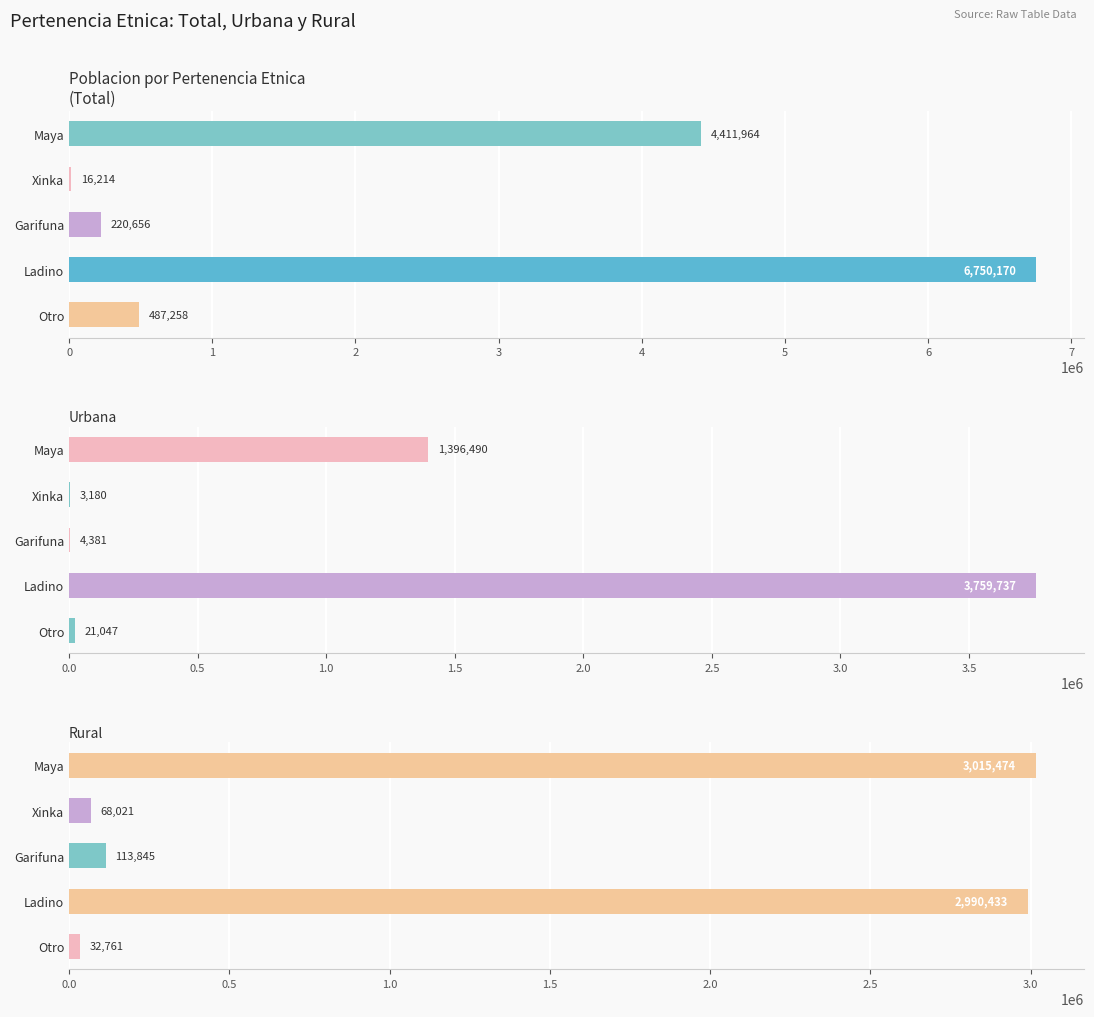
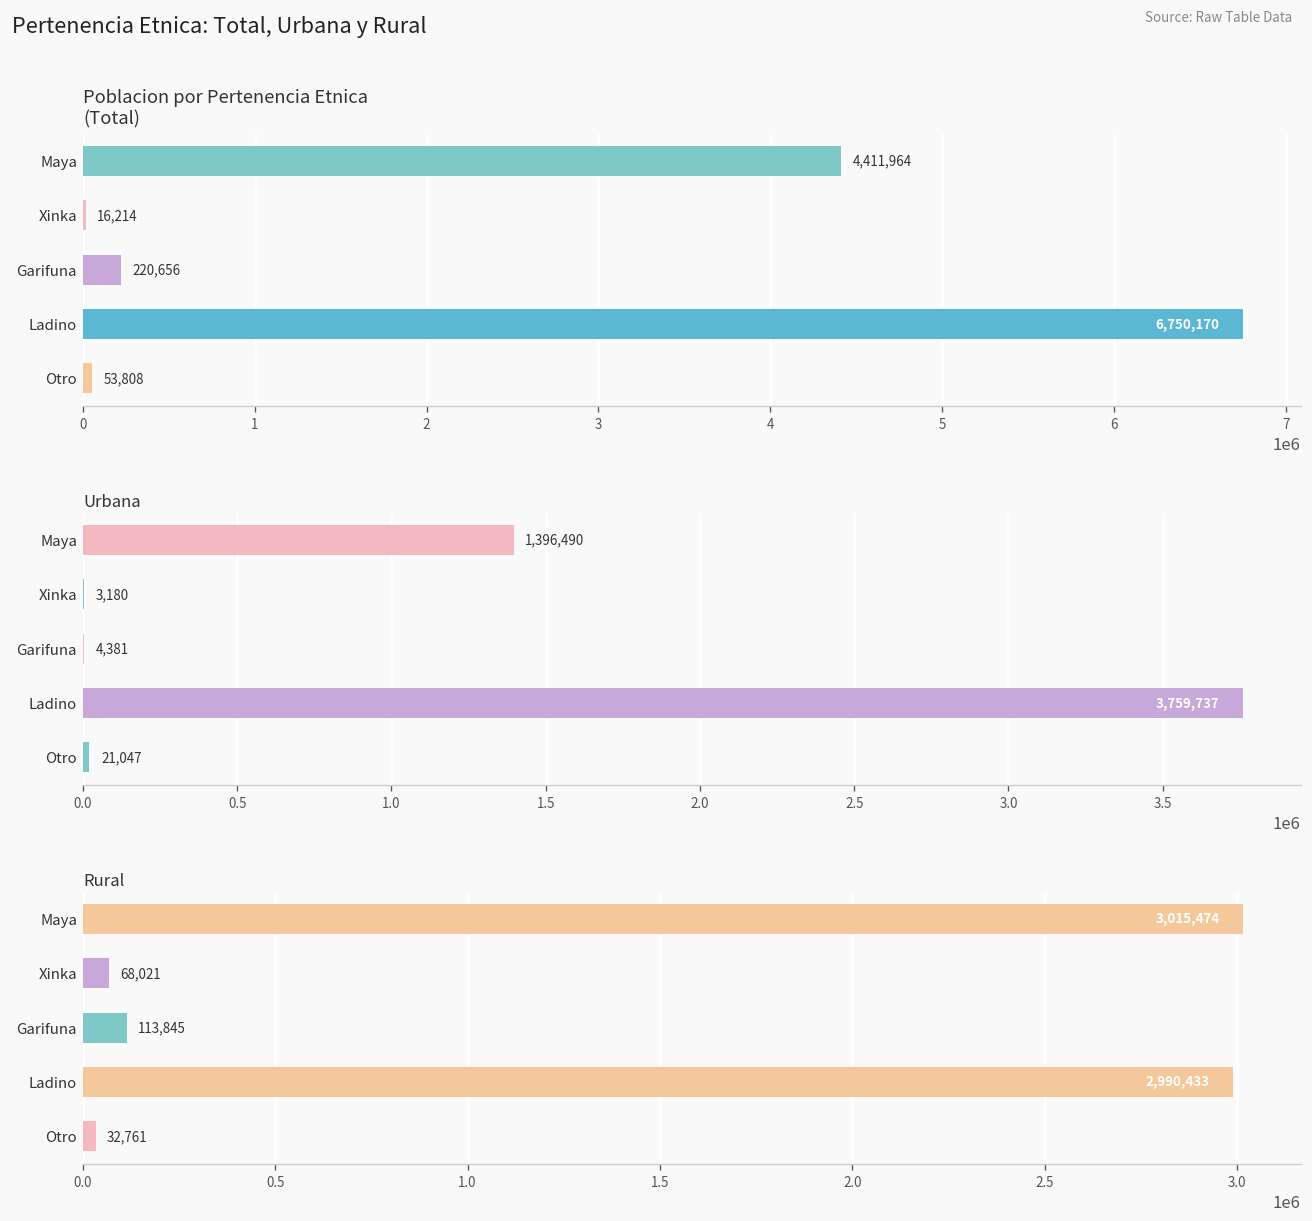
  {
    "Poblacion por Pertenencia Etnica (Total)": {
      "Maya": "4,411,964",
      "Xinka": "16,214",
      "Garifuna": "220,656",
      "Ladino": "6,750,170",
-     "Otro": "487,258"
+     "Otro": "53,808"
    },
    "Urbana": {
      "Maya": "1,396,490",
      "Xinka": "3,180",
      "Garifuna": "4,381",
      "Ladino": "3,759,737",
      "Otro": "21,047"
    },
    "Rural": {
      "Maya": "3,015,474",
      "Xinka": "68,021",
      "Garifuna": "113,845",
      "Ladino": "2,990,433",
      "Otro": "32,761"
    }
  }
